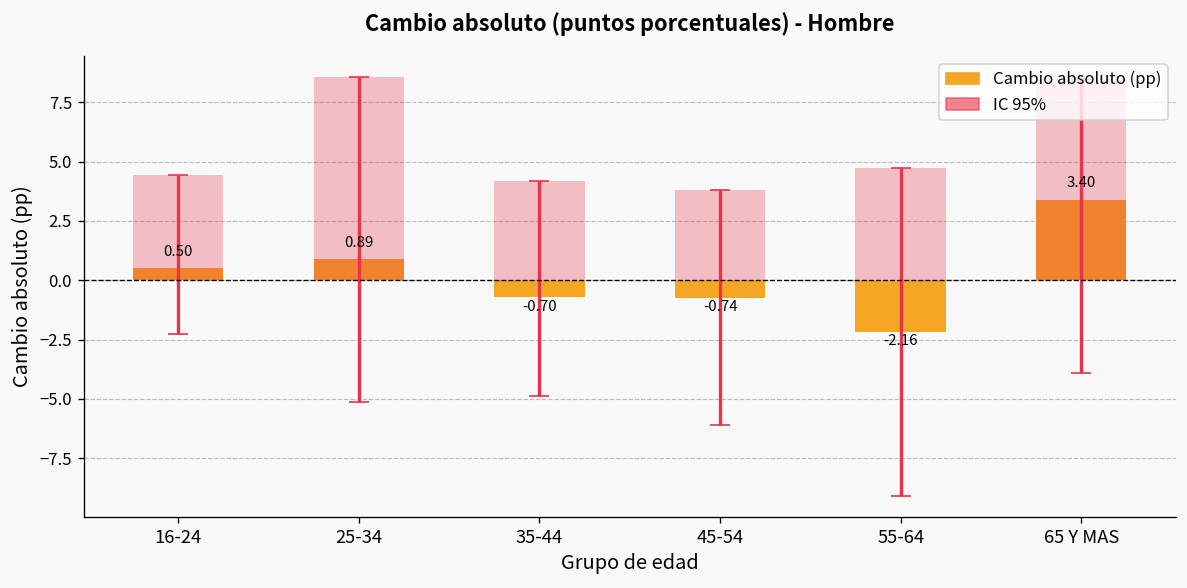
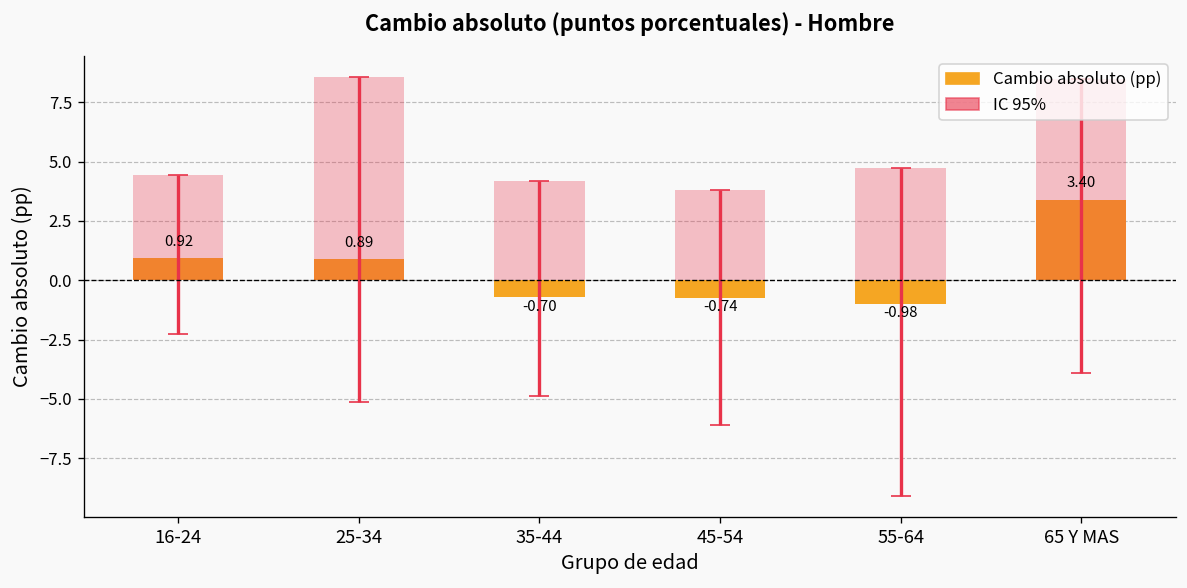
  {
    "Cambio absoluto (pp)": {
-     "16-24": 0.50,
+     "16-24": 0.92,
      "35-44": -0.70,
      "45-54": -0.74,
-     "55-64": -2.16
+     "55-64": -0.98
    }
  }
